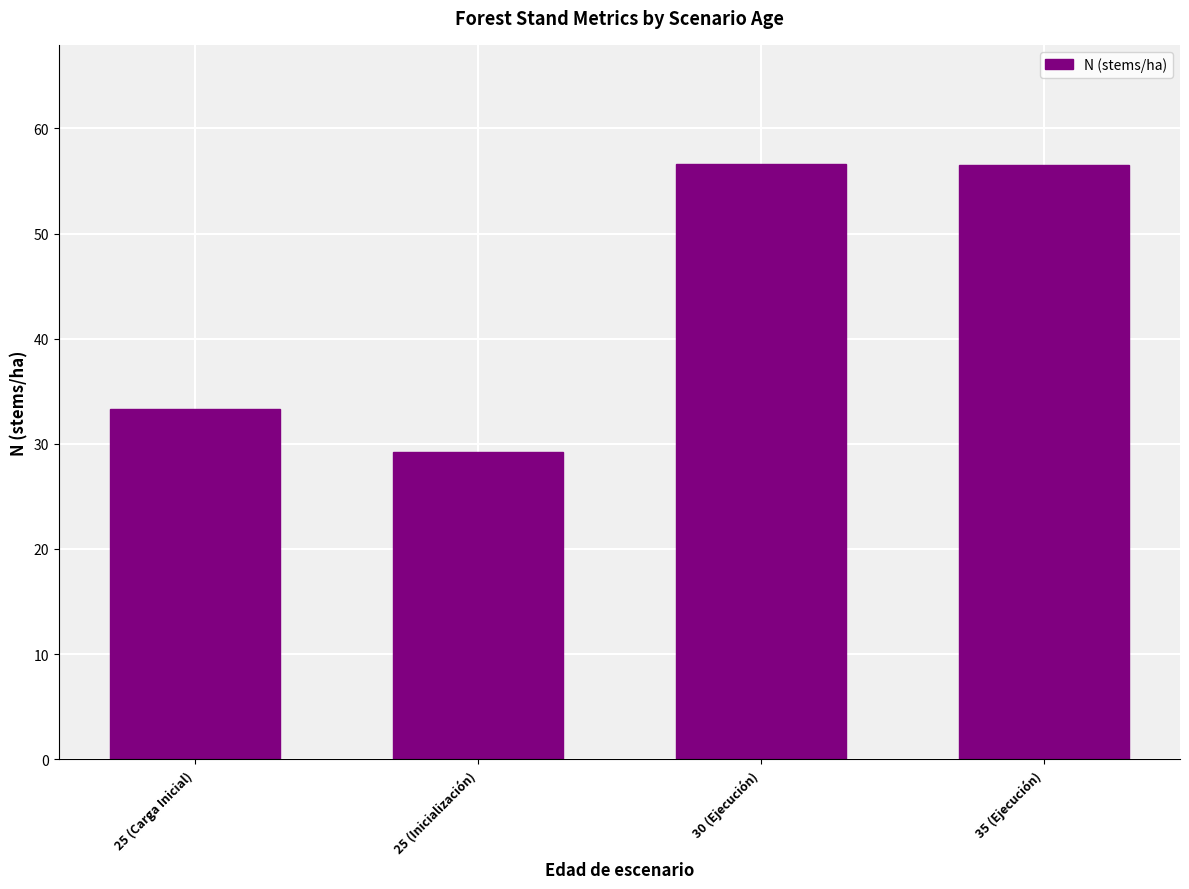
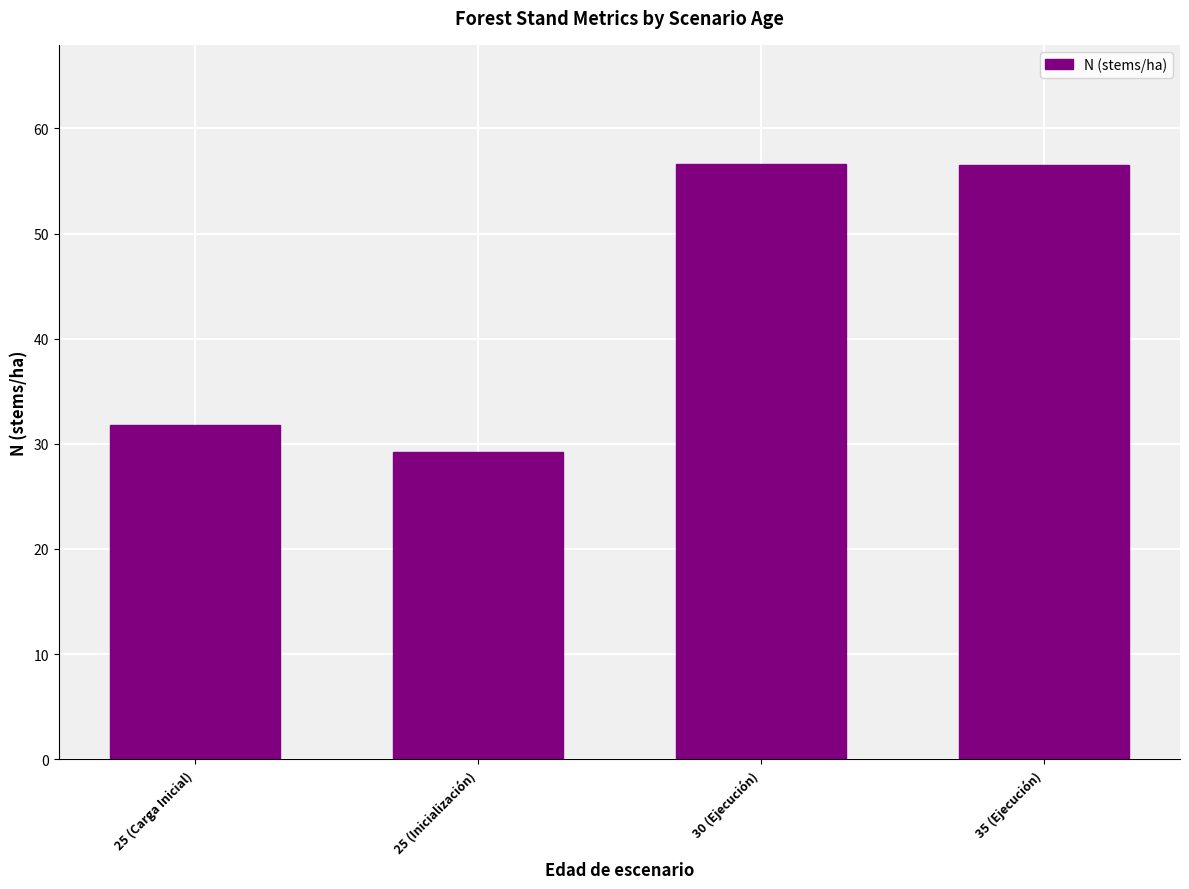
  {
-   "25 (Carga Inicial)": 33.3,
+   "25 (Carga Inicial)": 31.8,
    "25 (Inicialización)": 29.2,
    "30 (Ejecución)": 56.6,
    "35 (Ejecución)": 56.6
  }
